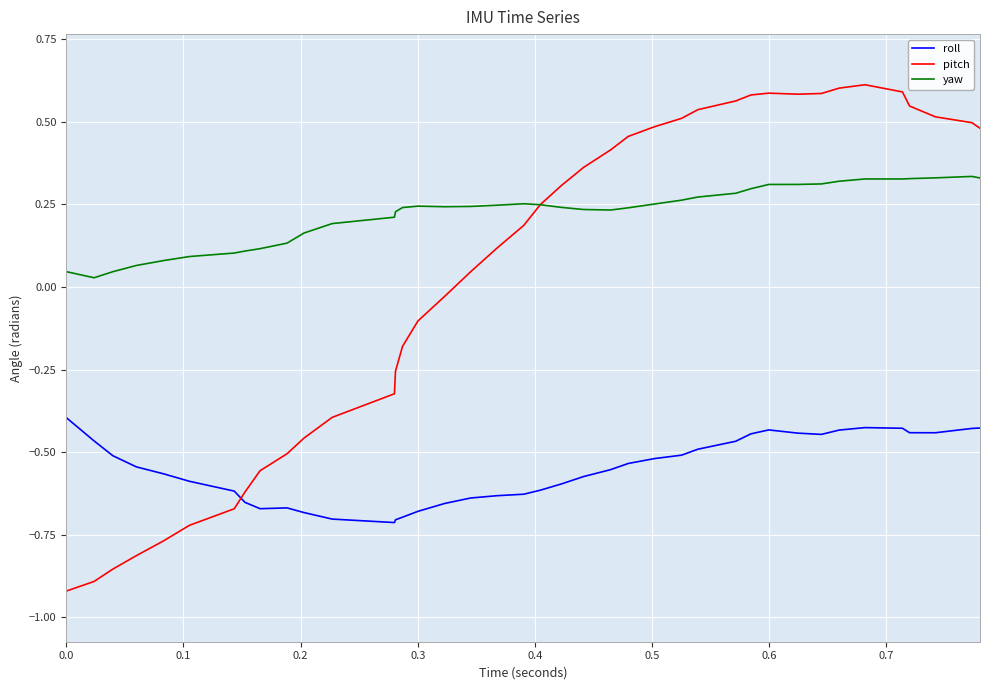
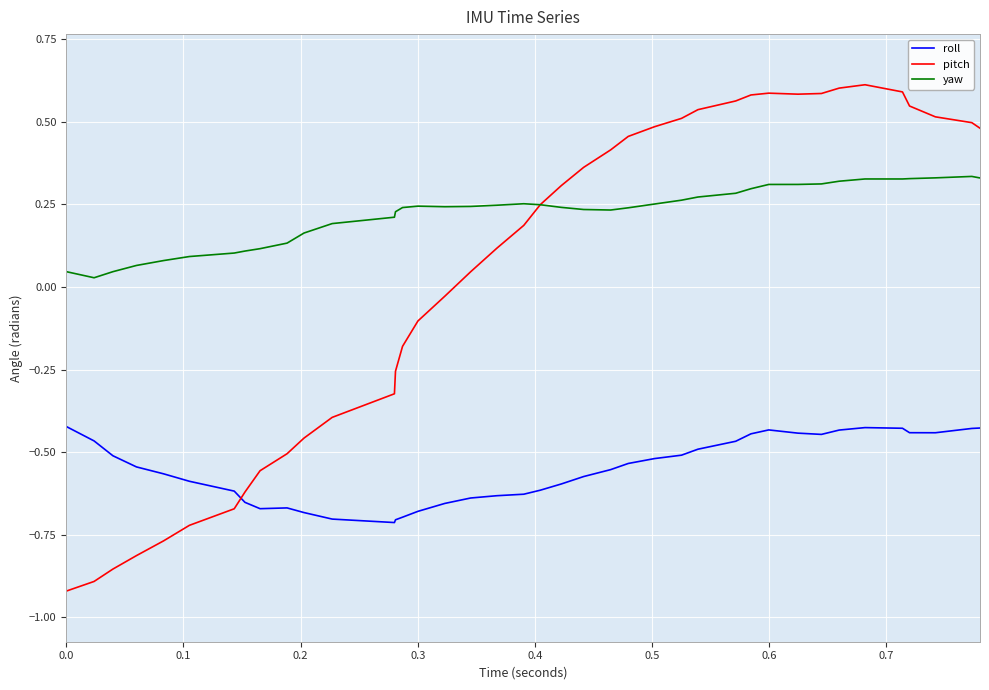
  {
    "roll": {
-     "0.0": -0.40
+     "0.0": -0.42
    },
    "pitch": {
      "0.0": -0.92
    },
    "yaw": {
      "0.0": 0.05
    }
  }
